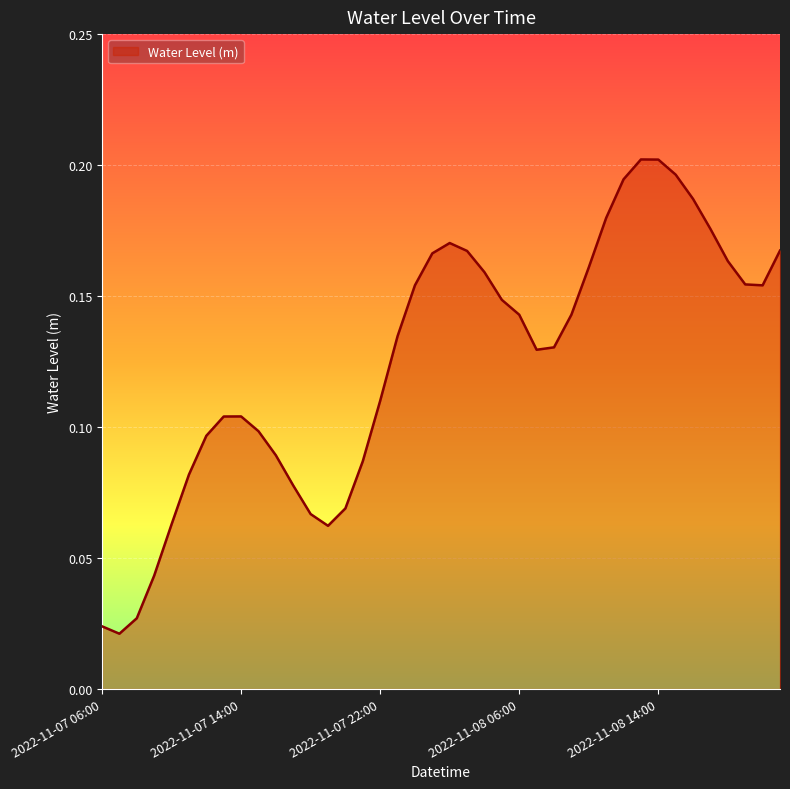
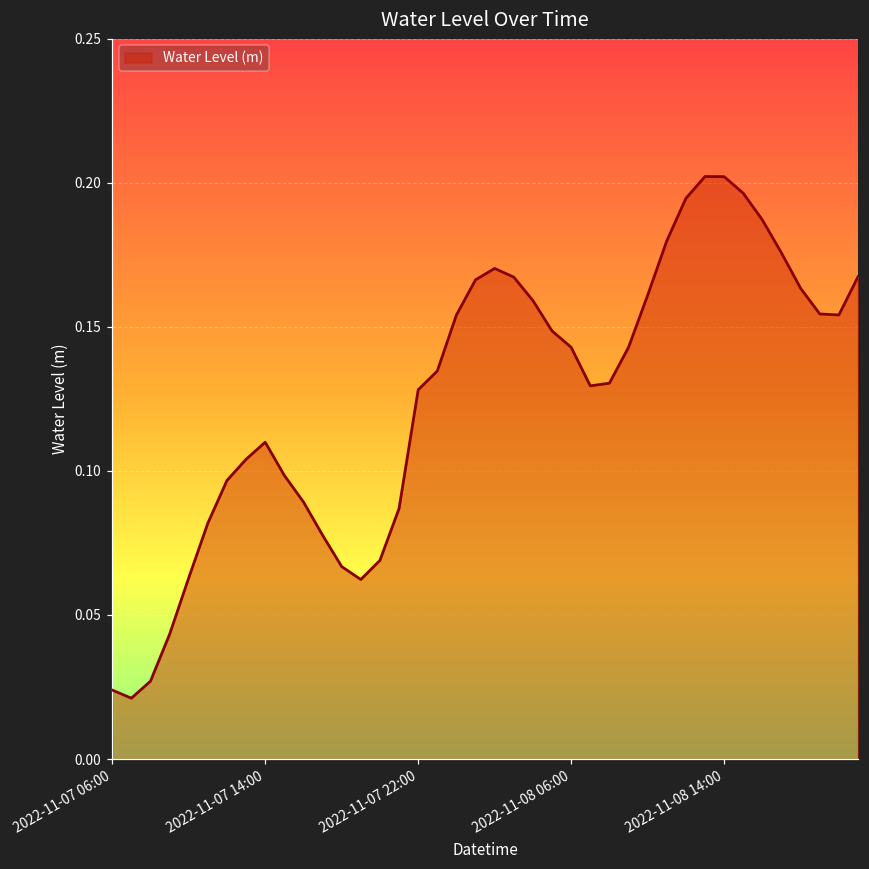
  {
    "2022-11-07 06:00": 0.024,
-   "2022-11-07 14:00": 0.104,
-   "2022-11-07 22:00": 0.110,
+   "2022-11-07 14:00": 0.110,
+   "2022-11-07 22:00": 0.128,
    "2022-11-08 06:00": 0.143,
    "2022-11-08 14:00": 0.202
  }
